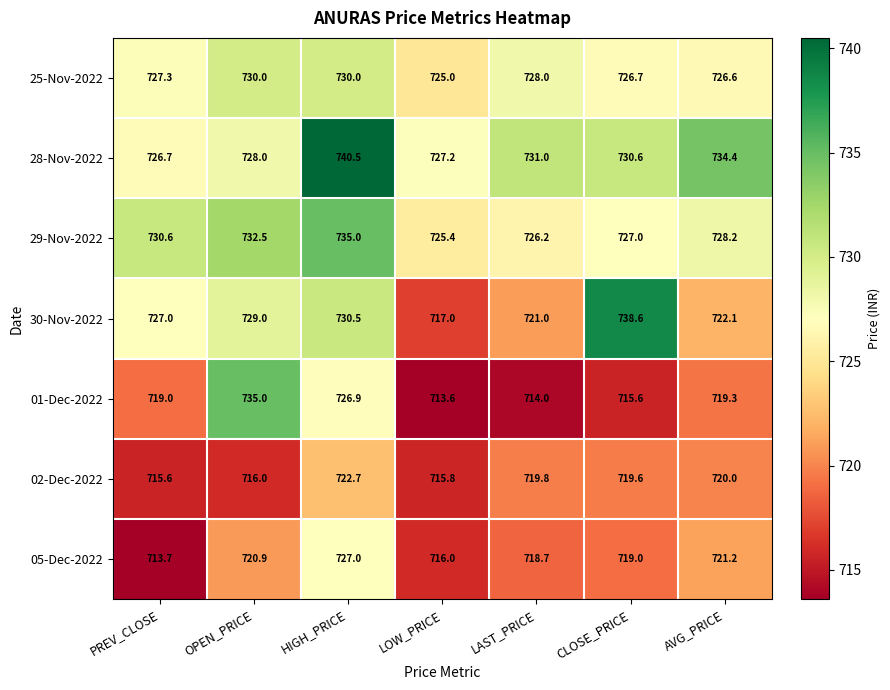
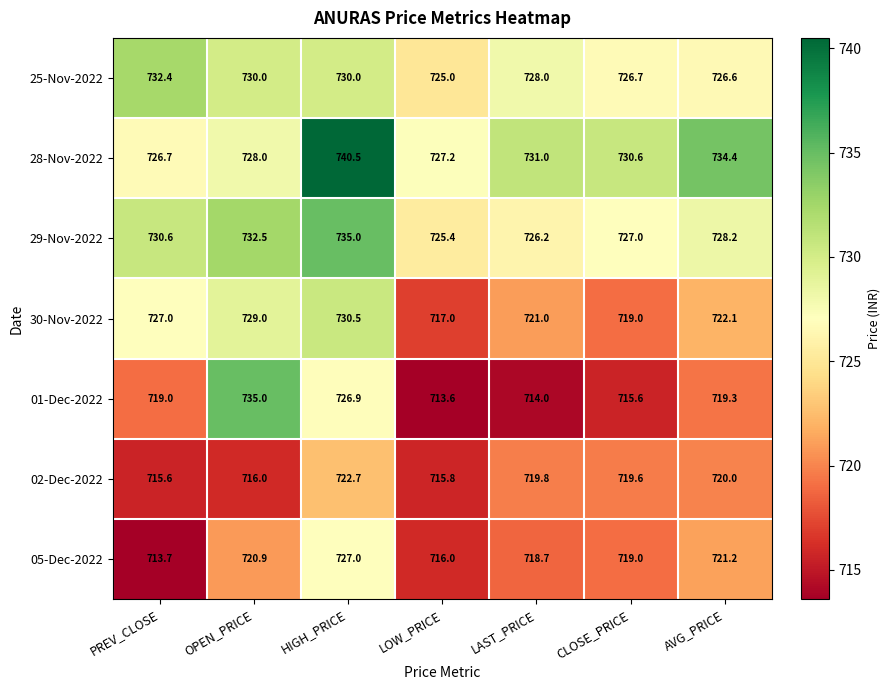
  {
    "25-Nov-2022": {
-     "PREV_CLOSE": 727.3,
+     "PREV_CLOSE": 732.4,
      "OPEN_PRICE": 730.0,
      "HIGH_PRICE": 730.0,
      "LOW_PRICE": 725.0,
      "LAST_PRICE": 728.0,
      "CLOSE_PRICE": 726.7,
      "AVG_PRICE": 726.6
    },
    "28-Nov-2022": {
      "PREV_CLOSE": 726.7,
      "OPEN_PRICE": 728.0,
      "HIGH_PRICE": 740.5,
      "LOW_PRICE": 727.2,
      "LAST_PRICE": 731.0,
      "CLOSE_PRICE": 730.6,
      "AVG_PRICE": 734.4
    },
    "29-Nov-2022": {
      "PREV_CLOSE": 730.6,
      "OPEN_PRICE": 732.5,
      "HIGH_PRICE": 735.0,
      "LOW_PRICE": 725.4,
      "LAST_PRICE": 726.2,
      "CLOSE_PRICE": 727.0,
      "AVG_PRICE": 728.2
    },
    "30-Nov-2022": {
      "PREV_CLOSE": 727.0,
      "OPEN_PRICE": 729.0,
      "HIGH_PRICE": 730.5,
      "LOW_PRICE": 717.0,
      "LAST_PRICE": 721.0,
-     "CLOSE_PRICE": 738.6,
+     "CLOSE_PRICE": 719.0,
      "AVG_PRICE": 722.1
    },
    "01-Dec-2022": {
      "PREV_CLOSE": 719.0,
      "OPEN_PRICE": 735.0,
      "HIGH_PRICE": 726.9,
      "LOW_PRICE": 713.6,
      "LAST_PRICE": 714.0,
      "CLOSE_PRICE": 715.6,
      "AVG_PRICE": 719.3
    },
    "02-Dec-2022": {
      "PREV_CLOSE": 715.6,
      "OPEN_PRICE": 716.0,
      "HIGH_PRICE": 722.7,
      "LOW_PRICE": 715.8,
      "LAST_PRICE": 719.8,
      "CLOSE_PRICE": 719.6,
      "AVG_PRICE": 720.0
    },
    "05-Dec-2022": {
      "PREV_CLOSE": 713.7,
      "OPEN_PRICE": 720.9,
      "HIGH_PRICE": 727.0,
      "LOW_PRICE": 716.0,
      "LAST_PRICE": 718.7,
      "CLOSE_PRICE": 719.0,
      "AVG_PRICE": 721.2
    }
  }
